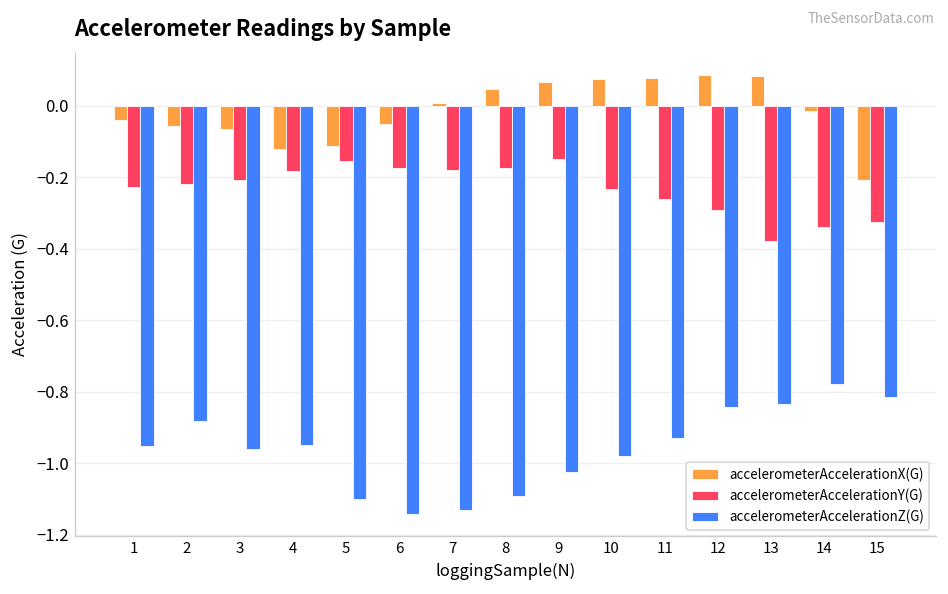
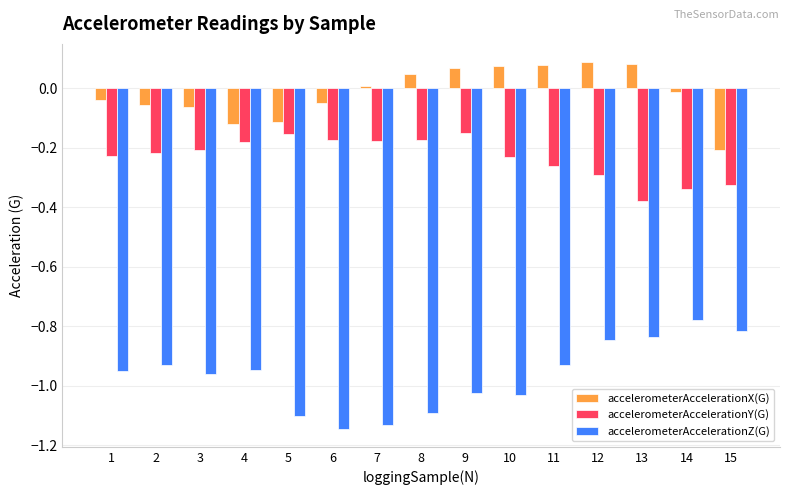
  {
    "accelerometerAccelerationX(G)": {
      "1": -0.04,
      "2": -0.06,
      "3": -0.06,
      "4": -0.12,
      "5": -0.11,
      "6": -0.05,
      "7": 0.01,
      "8": 0.05,
      "9": 0.07,
      "10": 0.08,
      "11": 0.08,
      "12": 0.09,
      "13": 0.08,
      "14": -0.01,
      "15": -0.21
    },
    "accelerometerAccelerationY(G)": {
      "1": -0.23,
      "2": -0.22,
      "3": -0.21,
      "4": -0.18,
      "5": -0.15,
      "6": -0.17,
      "7": -0.18,
      "8": -0.17,
      "9": -0.15,
      "10": -0.23,
      "11": -0.26,
      "12": -0.29,
      "13": -0.38,
      "14": -0.34,
      "15": -0.33
    },
    "accelerometerAccelerationZ(G)": {
      "1": -0.95,
-     "2": -0.88,
+     "2": -0.93,
      "3": -0.96,
      "4": -0.95,
      "5": -1.10,
      "6": -1.14,
      "7": -1.13,
      "8": -1.09,
      "9": -1.02,
-     "10": -0.98,
+     "10": -1.03,
      "11": -0.93,
      "12": -0.84,
      "13": -0.83,
      "14": -0.78,
      "15": -0.81
    }
  }
